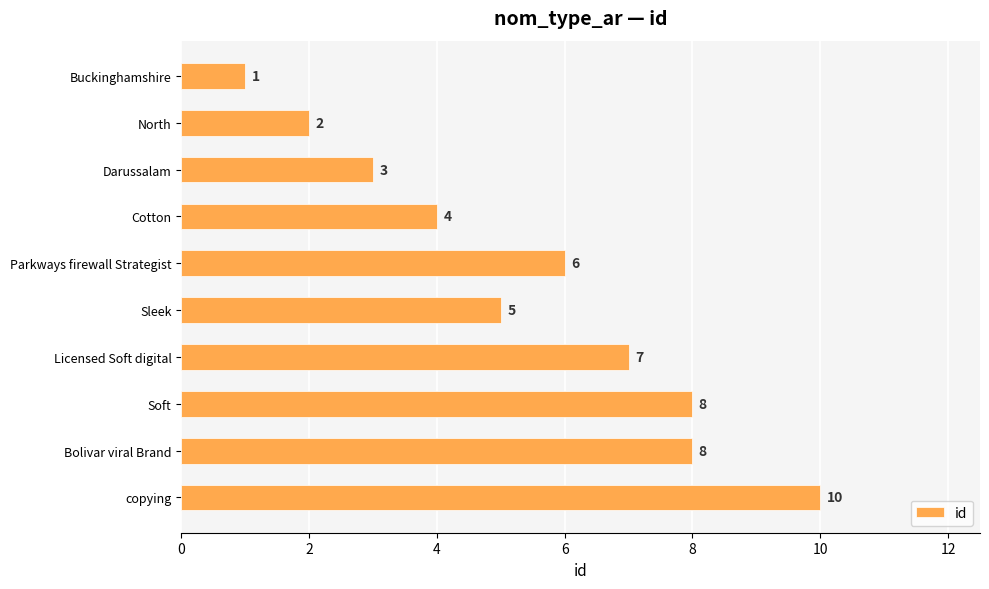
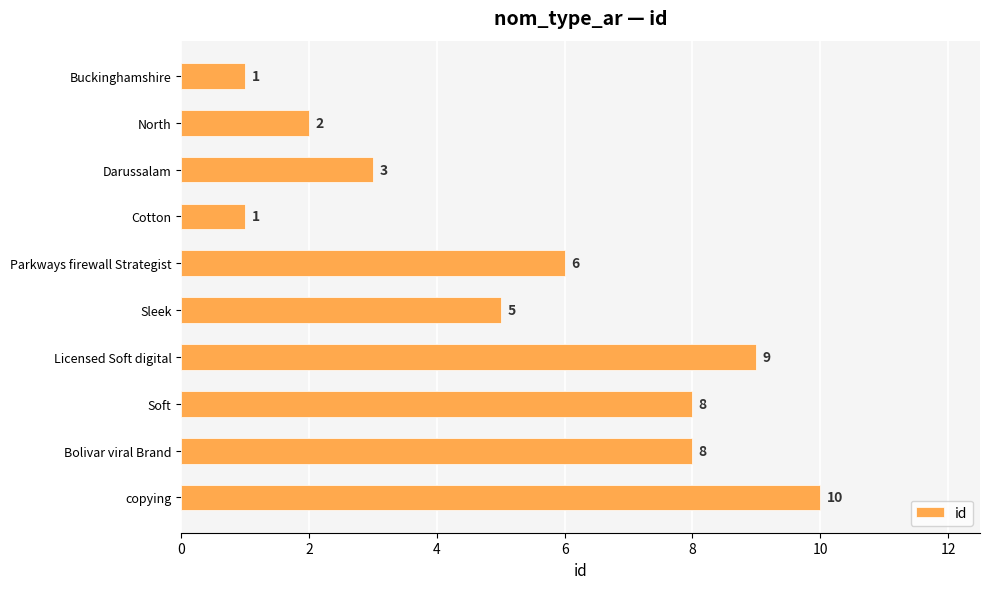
  {
    "Buckinghamshire": 1,
    "North": 2,
    "Darussalam": 3,
-   "Cotton": 4,
+   "Cotton": 1,
    "Parkways firewall Strategist": 6,
    "Sleek": 5,
-   "Licensed Soft digital": 7,
+   "Licensed Soft digital": 9,
    "Soft": 8,
    "Bolivar viral Brand": 8,
    "copying": 10
  }
